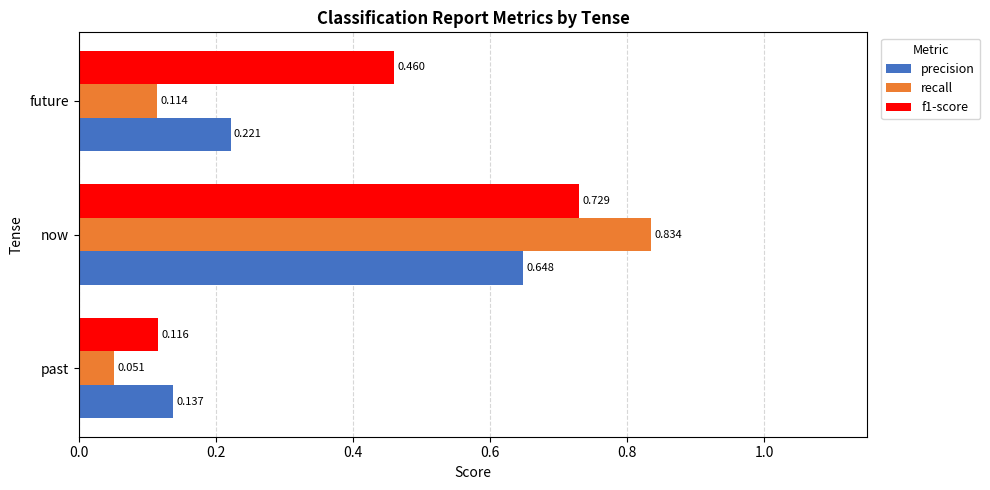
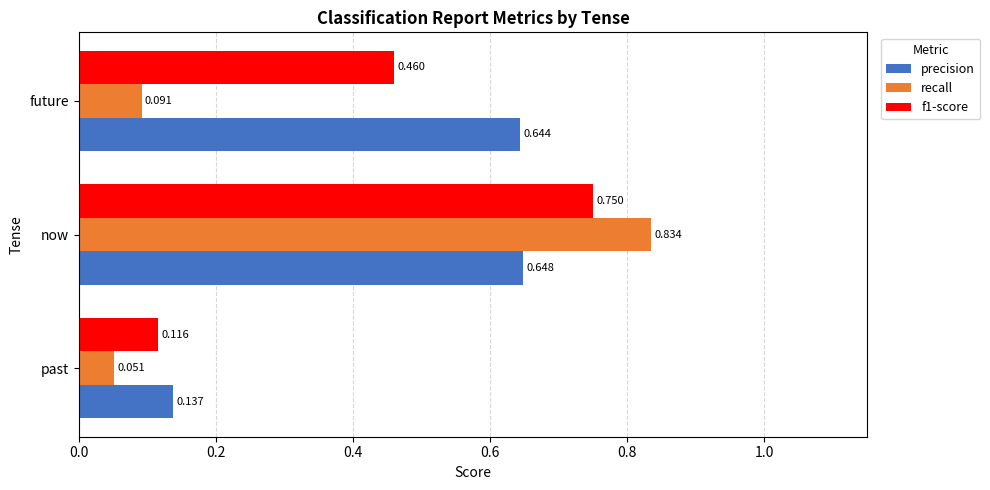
  {
    "precision": {
-     "future": 0.221,
+     "future": 0.644,
      "now": 0.648,
      "past": 0.137
    },
    "recall": {
-     "future": 0.114,
+     "future": 0.091,
      "now": 0.834,
      "past": 0.051
    },
    "f1-score": {
      "future": 0.460,
-     "now": 0.729,
+     "now": 0.750,
      "past": 0.116
    }
  }
